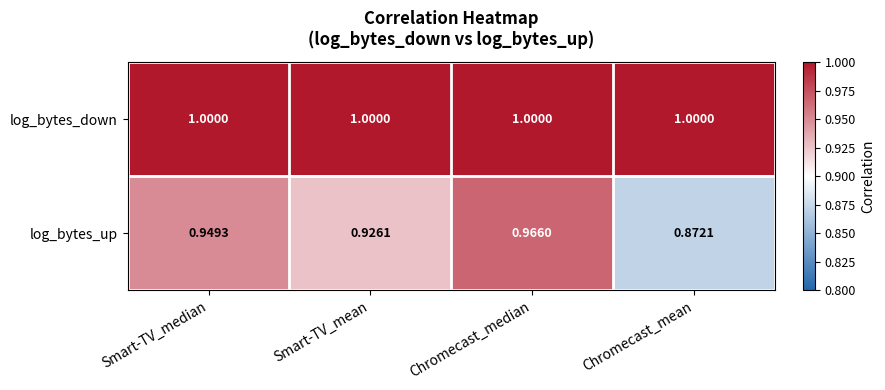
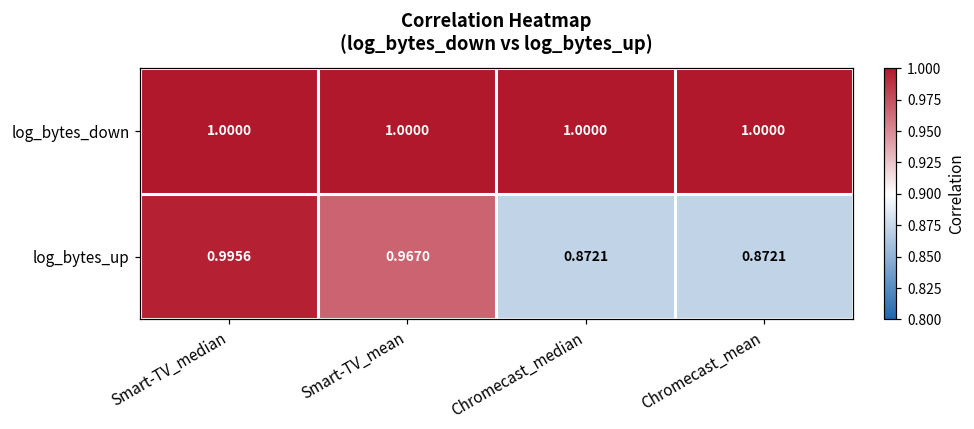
  {
    "log_bytes_down": {
      "Smart-TV_median": 1.0000,
      "Smart-TV_mean": 1.0000,
      "Chromecast_median": 1.0000,
      "Chromecast_mean": 1.0000
    },
    "log_bytes_up": {
-     "Smart-TV_median": 0.9493,
-     "Smart-TV_mean": 0.9261,
-     "Chromecast_median": 0.9660,
+     "Smart-TV_median": 0.9956,
+     "Smart-TV_mean": 0.9670,
+     "Chromecast_median": 0.8721,
      "Chromecast_mean": 0.8721
    }
  }
